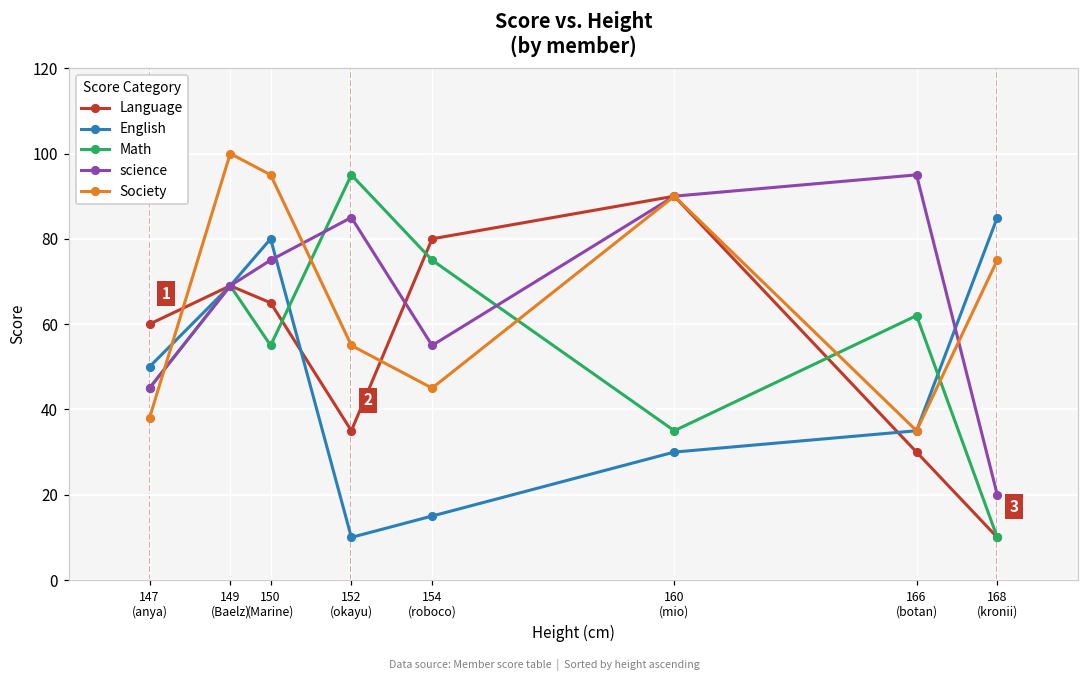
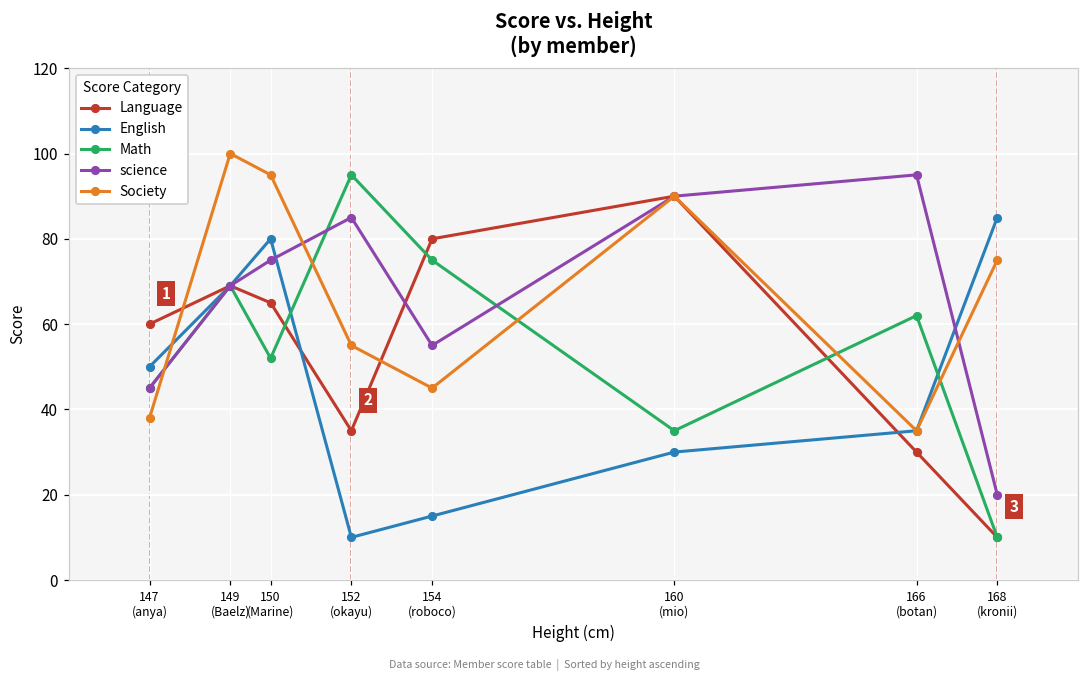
  {
    "Language": {
      "150 (Marine)": 65,
      "154 (roboco)": 80,
      "166 (botan)": 30
    },
    "English": {
      "147 (anya)": 50,
      "150 (Marine)": 80,
      "152 (okayu)": 10,
      "154 (roboco)": 15,
      "160 (mio)": 30,
      "168 (kronii)": 85
    },
    "Math": {
-     "150 (Marine)": 55,
+     "150 (Marine)": 52,
      "152 (okayu)": 95,
      "154 (roboco)": 75,
      "160 (mio)": 35,
      "166 (botan)": 62
    },
    "science": {
      "150 (Marine)": 75,
      "152 (okayu)": 85,
      "154 (roboco)": 55,
      "166 (botan)": 95
    },
    "Society": {
      "147 (anya)": 38,
      "149 (Baelz)": 100,
      "150 (Marine)": 95,
      "152 (okayu)": 55,
      "154 (roboco)": 45,
      "168 (kronii)": 75
    }
  }
